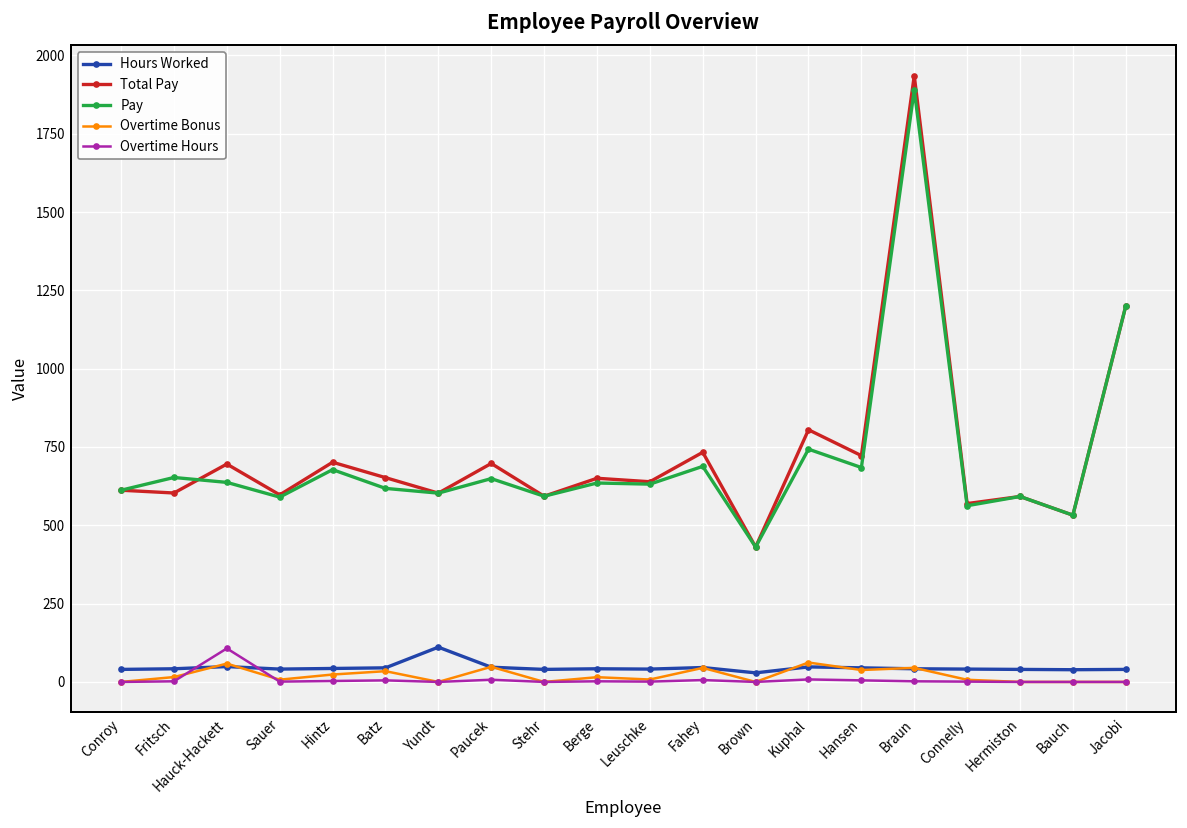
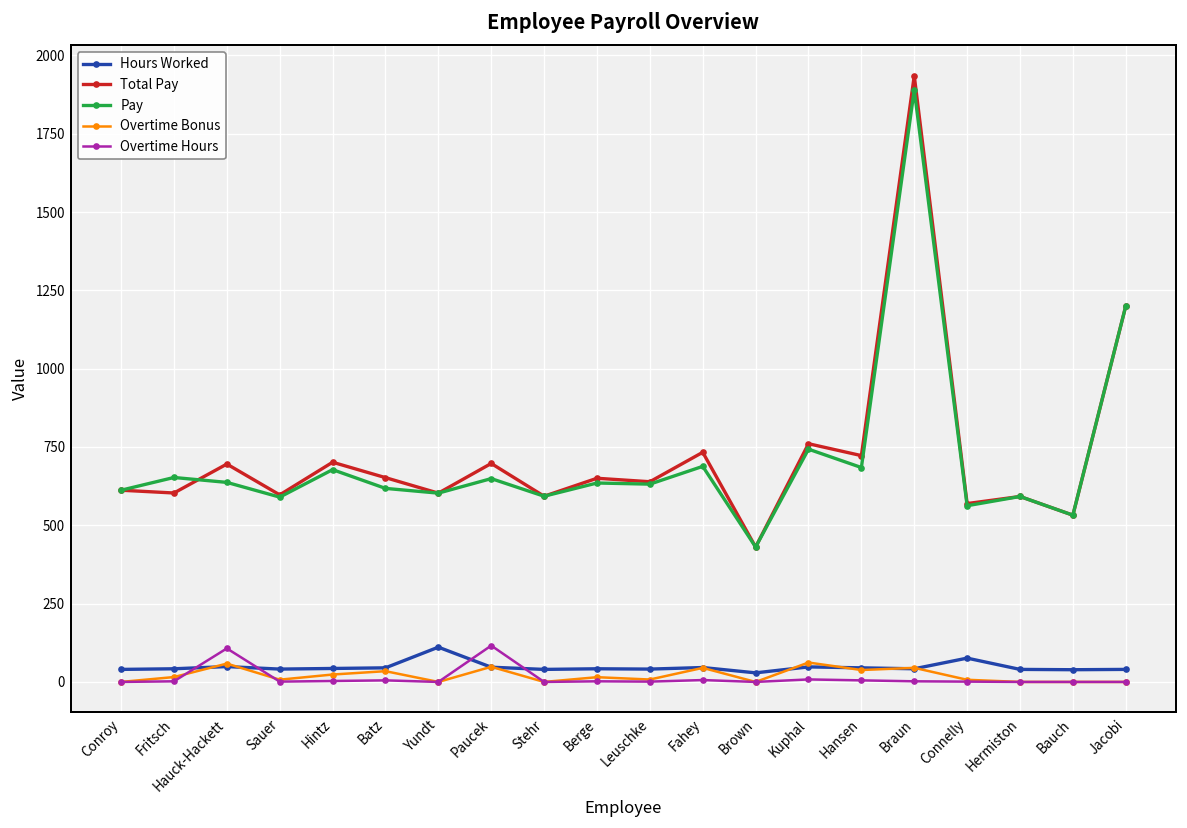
  {
    "Hours Worked": {
      "Conroy": 40,
      "Fritsch": 40,
      "Sauer": 40,
      "Hintz": 40,
      "Batz": 50,
      "Yundt": 110,
      "Stehr": 40,
      "Berge": 40,
      "Leuschke": 40,
      "Brown": 30,
      "Kuphal": 50,
-     "Connelly": 40,
+     "Connelly": 80,
      "Hermiston": 40,
      "Bauch": 40,
      "Jacobi": 40
    },
    "Total Pay": {
      "Fritsch": 600,
      "Hauck-Hackett": 700,
      "Hintz": 700,
      "Batz": 650,
      "Paucek": 700,
      "Berge": 650,
      "Fahey": 730,
-     "Kuphal": 800,
+     "Kuphal": 760,
      "Hansen": 720,
      "Braun": 1940
    },
    "Pay": {
      "Fritsch": 650,
      "Hauck-Hackett": 640,
      "Hintz": 680,
      "Batz": 620,
      "Paucek": 650,
      "Berge": 640,
      "Fahey": 690,
      "Kuphal": 740,
      "Hansen": 680,
      "Braun": 1890
    },
    "Overtime Bonus": {
      "Fritsch": 20,
      "Hintz": 20,
      "Batz": 30,
      "Berge": 20,
      "Kuphal": 60
    },
    "Overtime Hours": {
      "Fritsch": 0,
      "Hauck-Hackett": 110,
      "Hintz": 0,
      "Batz": 10,
-     "Paucek": 10,
+     "Paucek": 120,
      "Berge": 0,
      "Fahey": 10,
      "Kuphal": 10,
      "Hansen": 10,
      "Braun": 0
    }
  }
